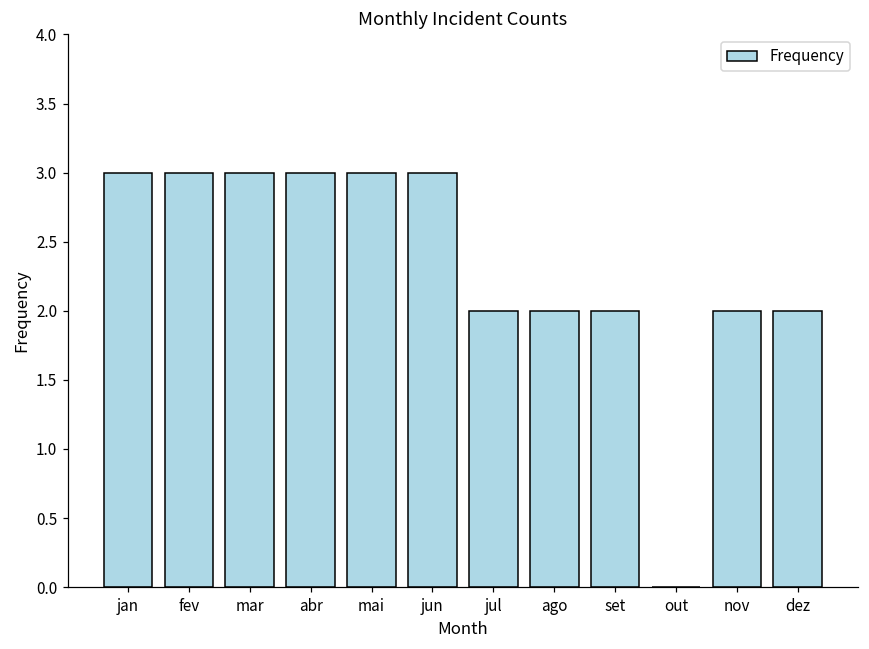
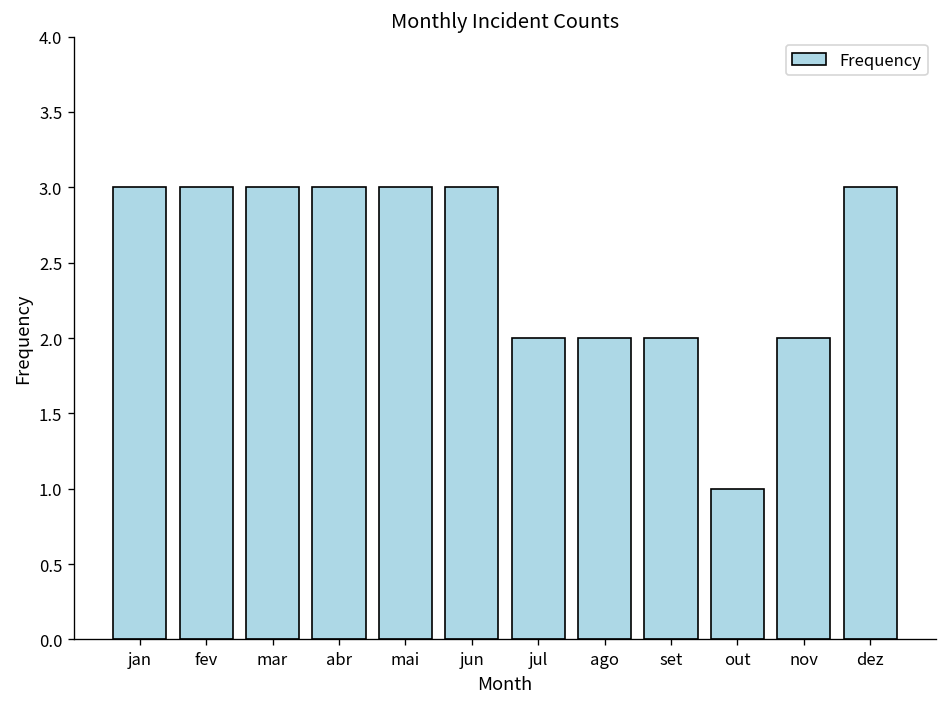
  {
    "jan": 3,
    "fev": 3,
    "mar": 3,
    "abr": 3,
    "mai": 3,
    "jun": 3,
    "jul": 2,
    "ago": 2,
    "set": 2,
-   "out": 0,
+   "out": 1,
    "nov": 2,
-   "dez": 2
+   "dez": 3
  }
